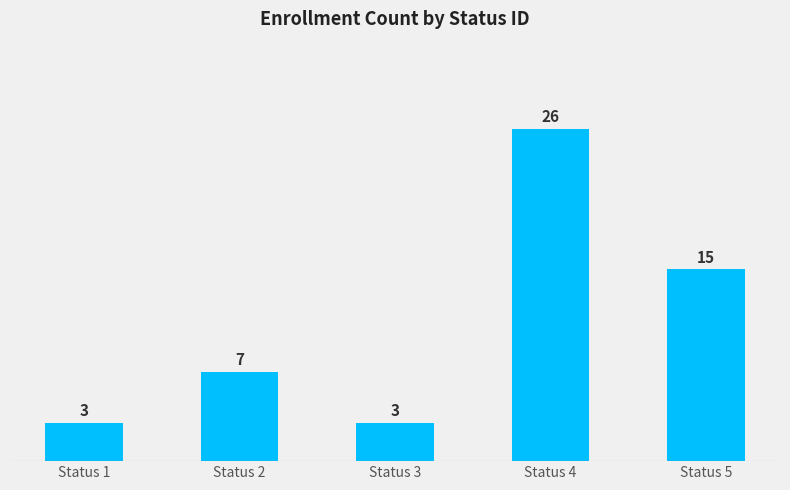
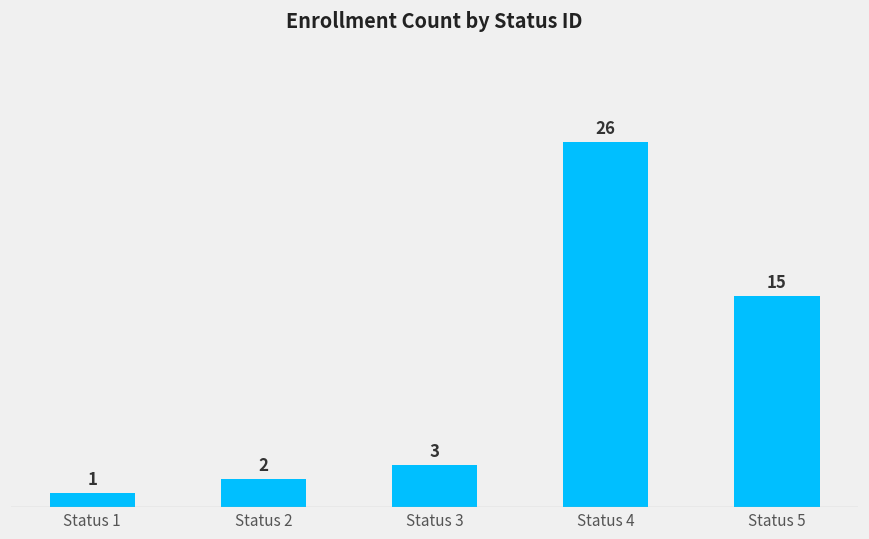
  {
-   "Status 1": 3,
-   "Status 2": 7,
+   "Status 1": 1,
+   "Status 2": 2,
    "Status 3": 3,
    "Status 4": 26,
    "Status 5": 15
  }
